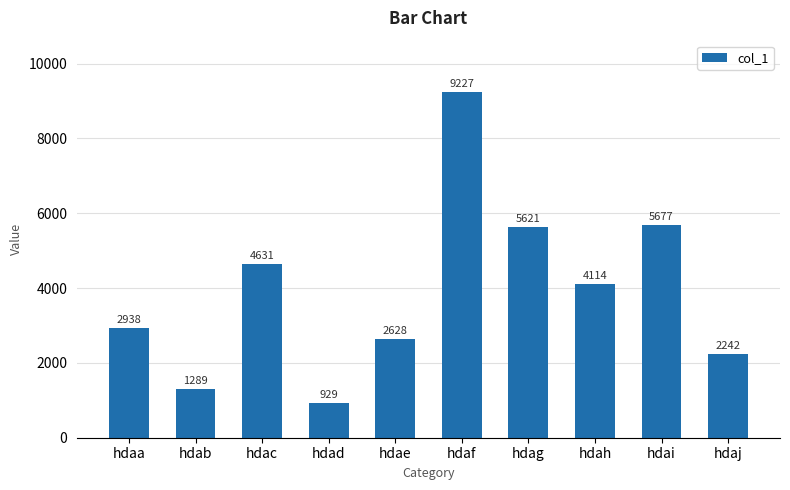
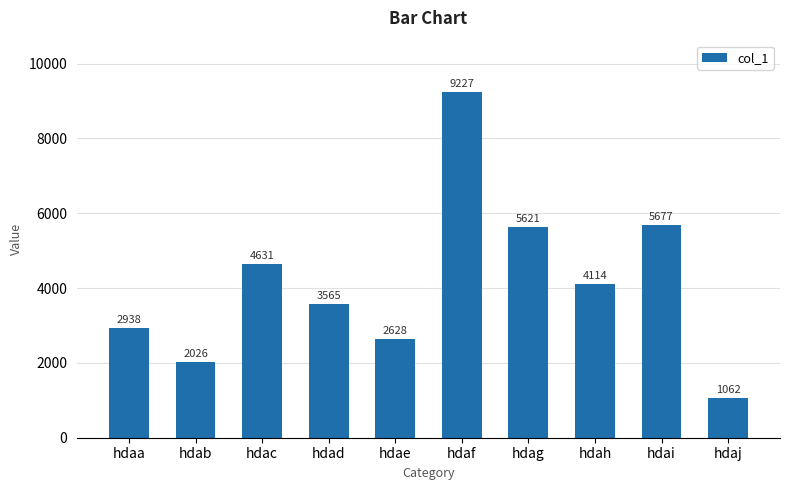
  {
    "hdaa": 2938,
-   "hdab": 1289,
+   "hdab": 2026,
    "hdac": 4631,
-   "hdad": 929,
+   "hdad": 3565,
    "hdae": 2628,
    "hdaf": 9227,
    "hdag": 5621,
    "hdah": 4114,
    "hdai": 5677,
-   "hdaj": 2242
+   "hdaj": 1062
  }
